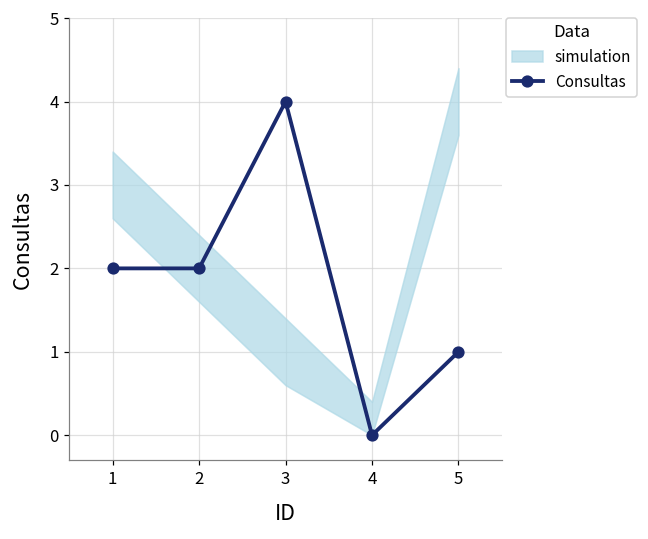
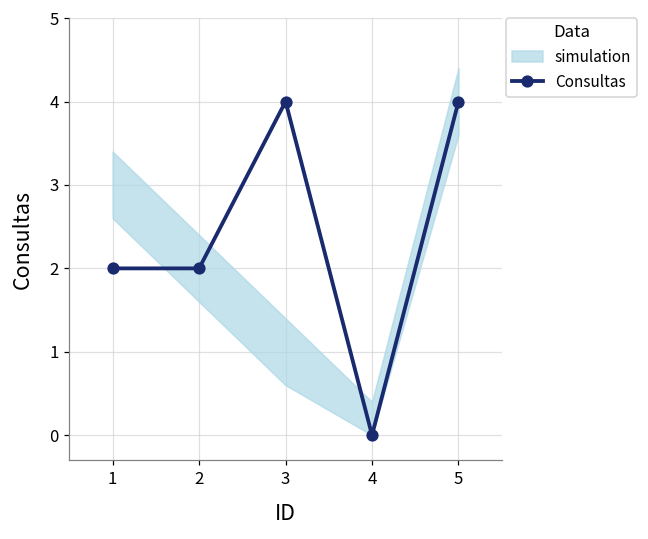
  {
    "Consultas": {
      "1": 2,
      "2": 2,
      "3": 4,
      "4": 0,
-     "5": 1
+     "5": 4
    }
  }
